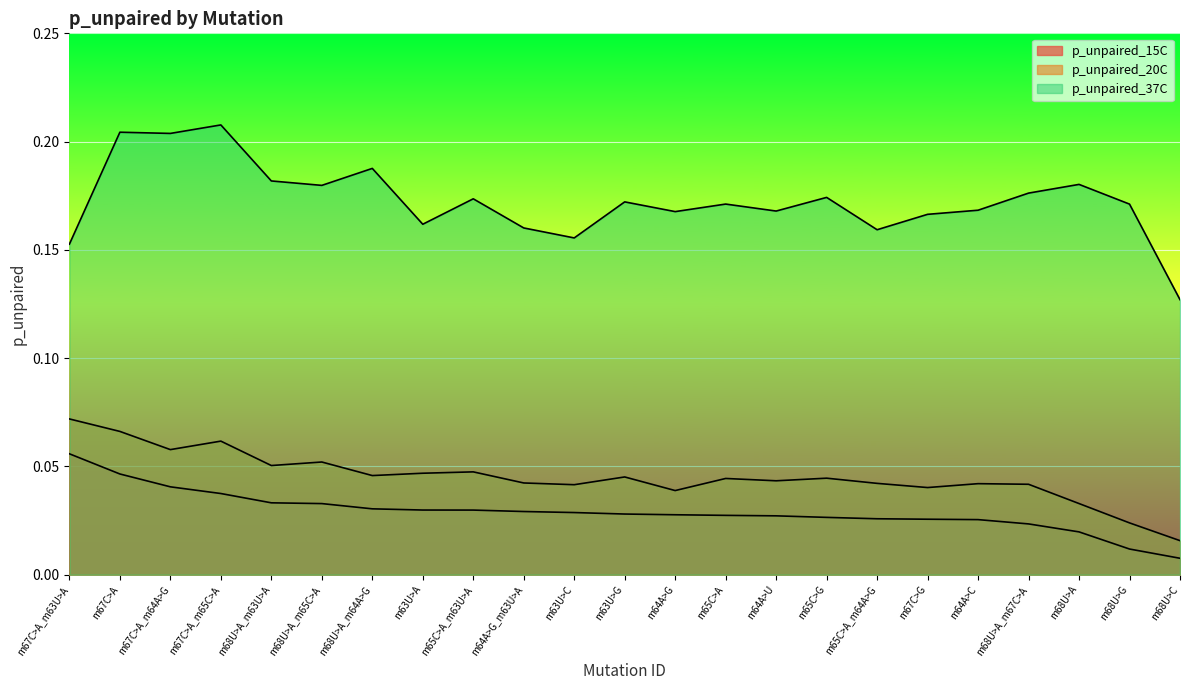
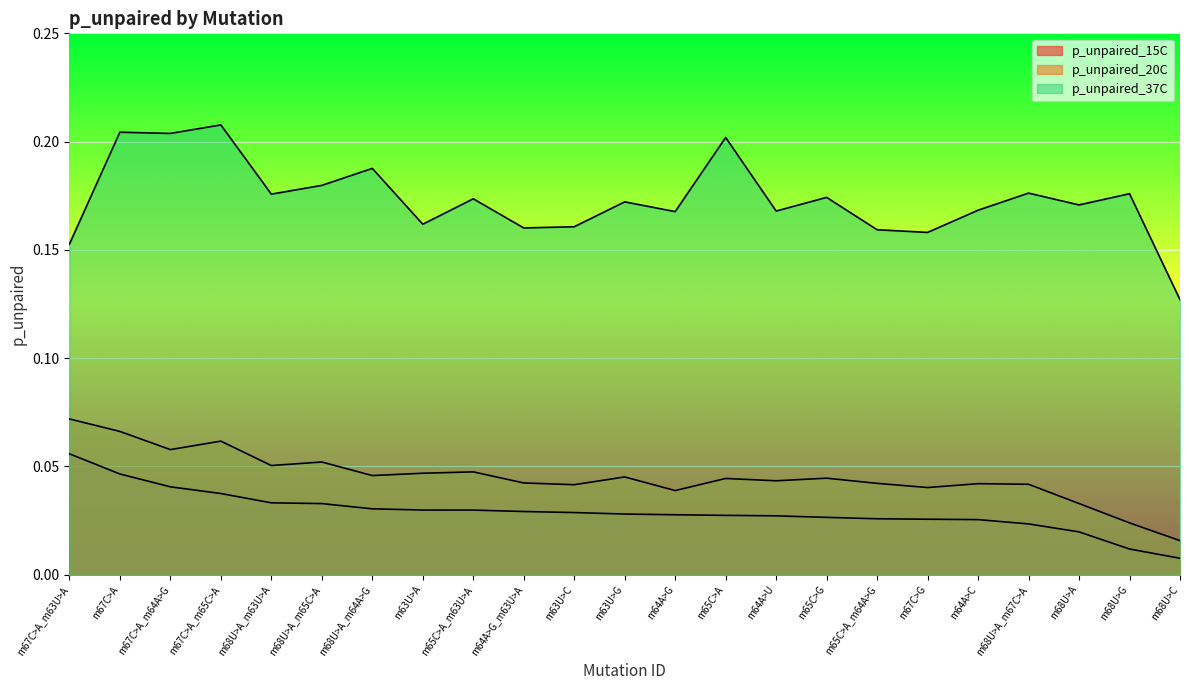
  {
    "p_unpaired_37C": {
      "m67C>A_m63U>A": 0.153,
      "m67C>A": 0.204,
      "m67C>A_m64A>G": 0.204,
      "m67C>A_m65C>A": 0.208,
-     "m68U>A_m63U>A": 0.182,
+     "m68U>A_m63U>A": 0.176,
      "m68U>A_m65C>A": 0.180,
      "m68U>A_m64A>G": 0.188,
      "m63U>A": 0.162,
      "m65C>A_m63U>A": 0.174,
      "m64A>G_m63U>A": 0.160,
-     "m63U>C": 0.156,
+     "m63U>C": 0.161,
      "m63U>G": 0.172,
      "m64A>G": 0.168,
-     "m65C>A": 0.171,
+     "m65C>A": 0.202,
      "m64A>U": 0.168,
      "m65C>G": 0.174,
      "m65C>A_m64A>G": 0.159,
-     "m67C>G": 0.166,
+     "m67C>G": 0.158,
      "m64A>C": 0.168,
      "m68U>A_m67C>A": 0.176,
-     "m68U>A": 0.180,
-     "m68U>G": 0.171,
+     "m68U>A": 0.171,
+     "m68U>G": 0.176,
      "m68U>C": 0.127
    }
  }
